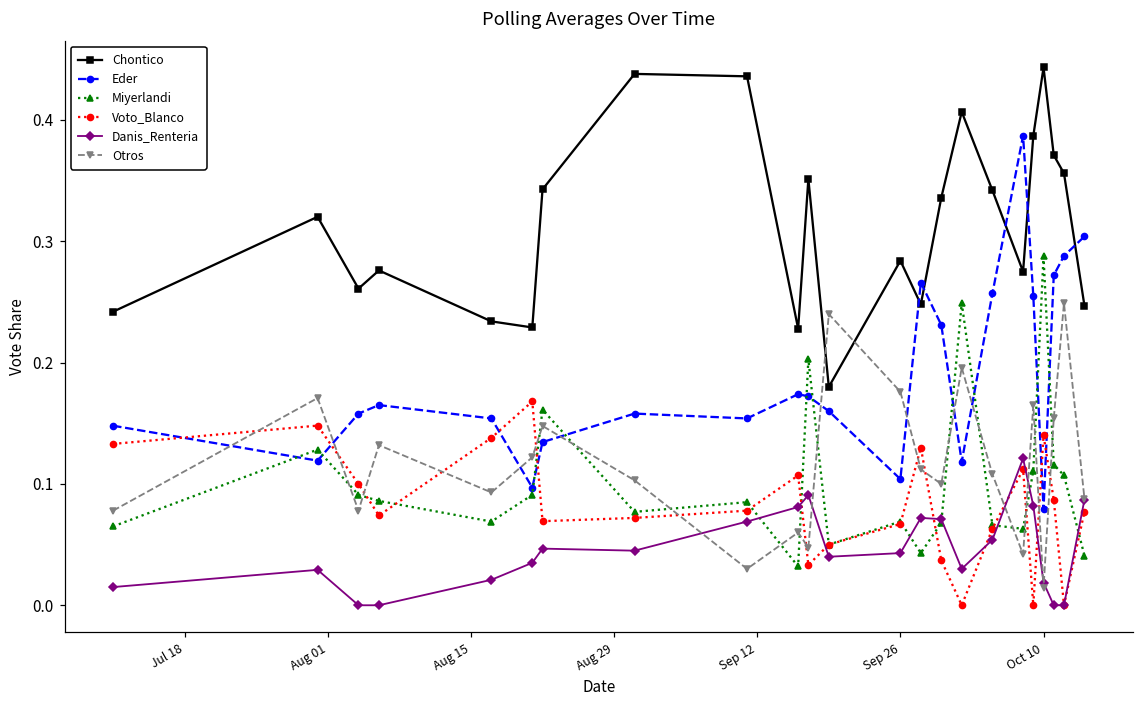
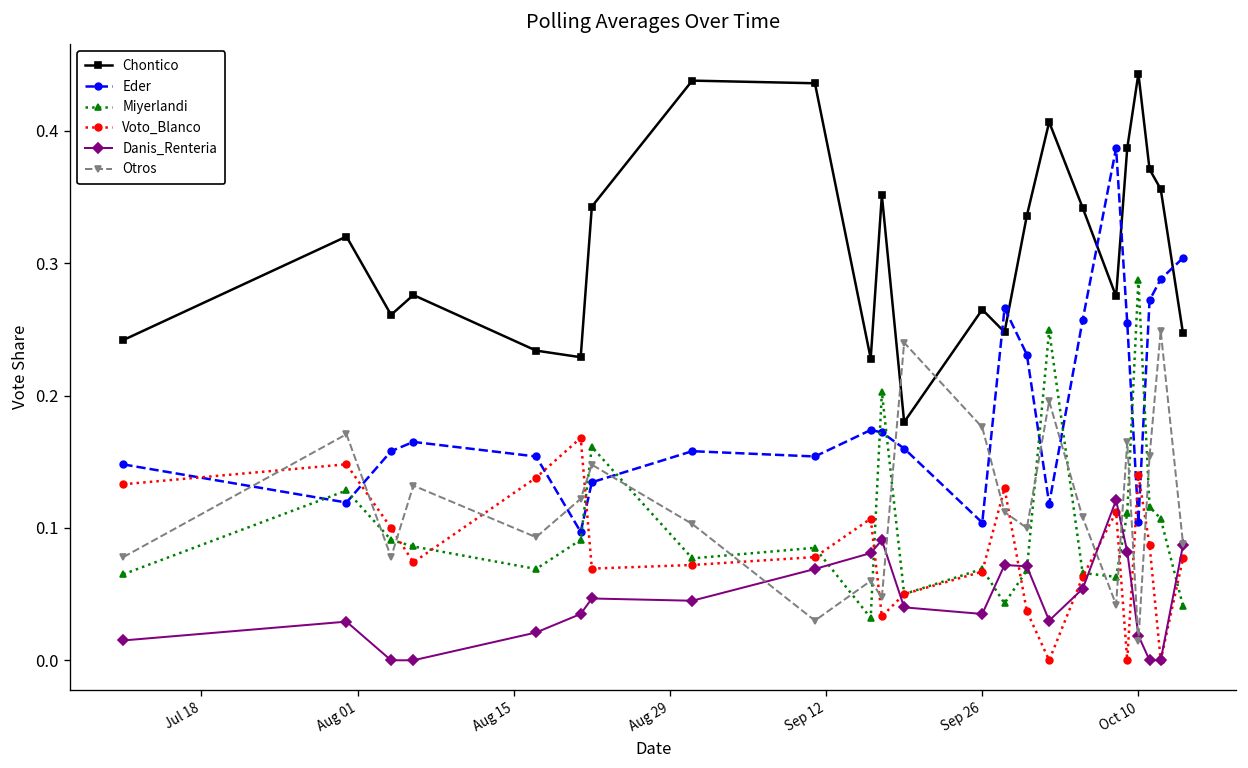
  {
    "Chontico": {
-     "Sep 26": 0.284,
+     "Sep 26": 0.265,
      "Oct 10": 0.443
    },
    "Eder": {
      "Sep 26": 0.104,
-     "Oct 10": 0.079
+     "Oct 10": 0.105
    },
    "Miyerlandi": {
      "Oct 10": 0.288
    },
    "Voto_Blanco": {
      "Oct 10": 0.140
    },
    "Danis_Renteria": {
-     "Sep 26": 0.043,
+     "Sep 26": 0.035,
      "Oct 10": 0.019
    },
    "Otros": {
      "Sep 26": 0.176,
      "Oct 10": 0.014
    }
  }
